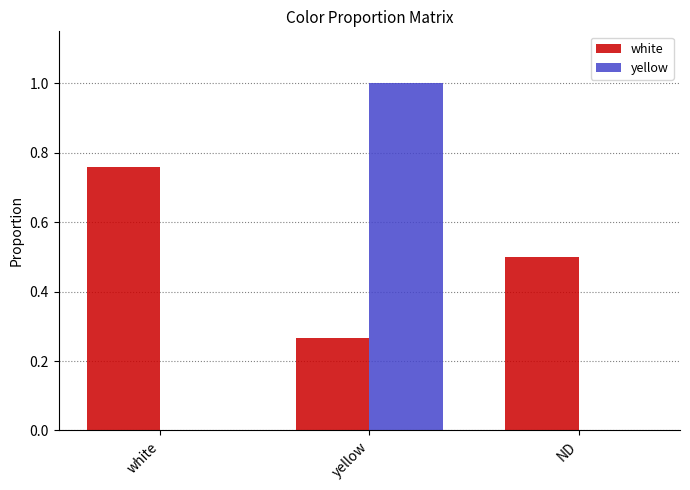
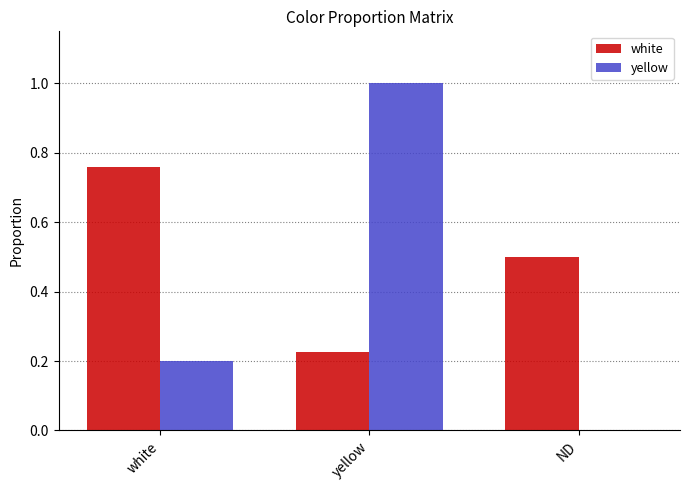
  {
    "white": {
      "white": 0.76,
-     "yellow": 0.27,
+     "yellow": 0.22,
      "ND": 0.50
    },
    "yellow": {
-     "white": 0.0,
+     "white": 0.2,
      "yellow": 1.0,
      "ND": 0.0
    }
  }
